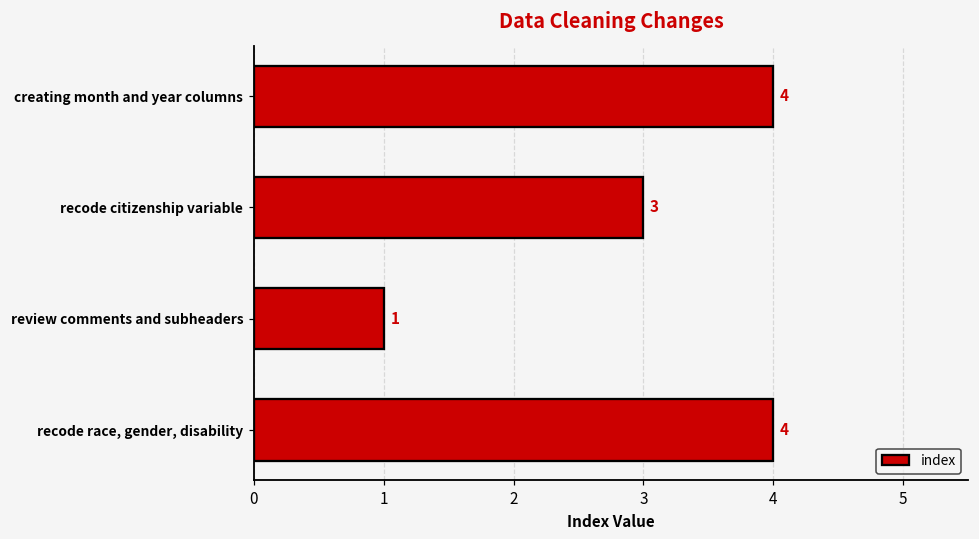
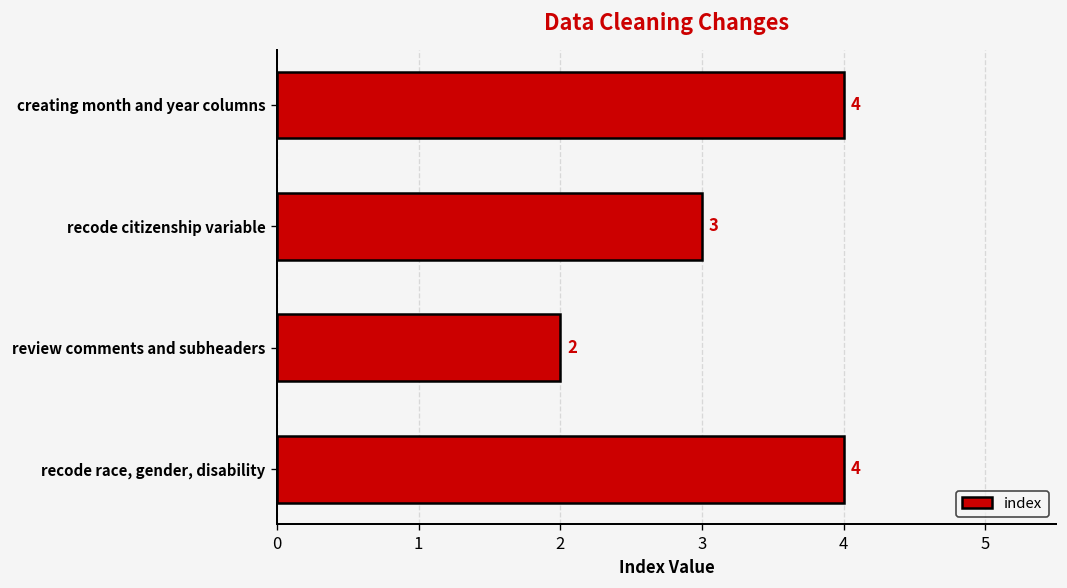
  {
    "creating month and year columns": 4,
    "recode citizenship variable": 3,
-   "review comments and subheaders": 1,
+   "review comments and subheaders": 2,
    "recode race, gender, disability": 4
  }
